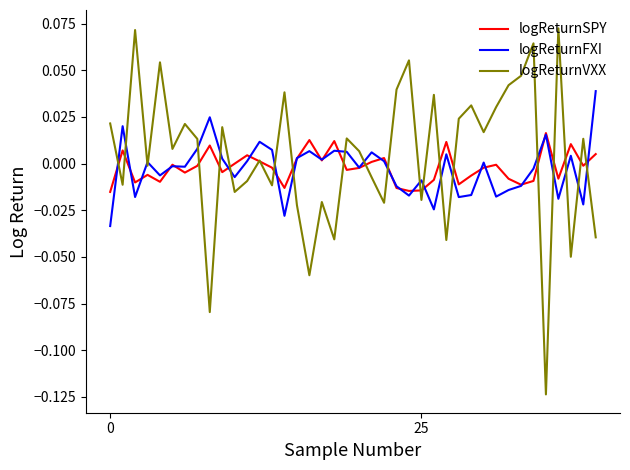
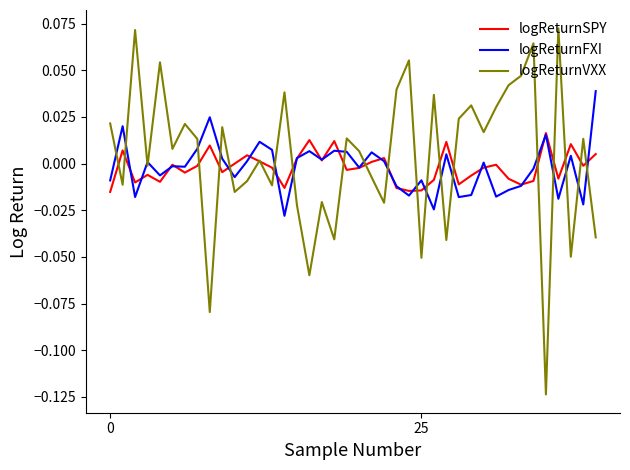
  {
    "logReturnSPY": {
      "0": -0.015,
      "25": -0.014
    },
    "logReturnFXI": {
-     "0": -0.033,
+     "0": -0.009,
      "25": -0.009
    },
    "logReturnVXX": {
      "0": 0.022,
-     "25": -0.019
+     "25": -0.050
    }
  }
